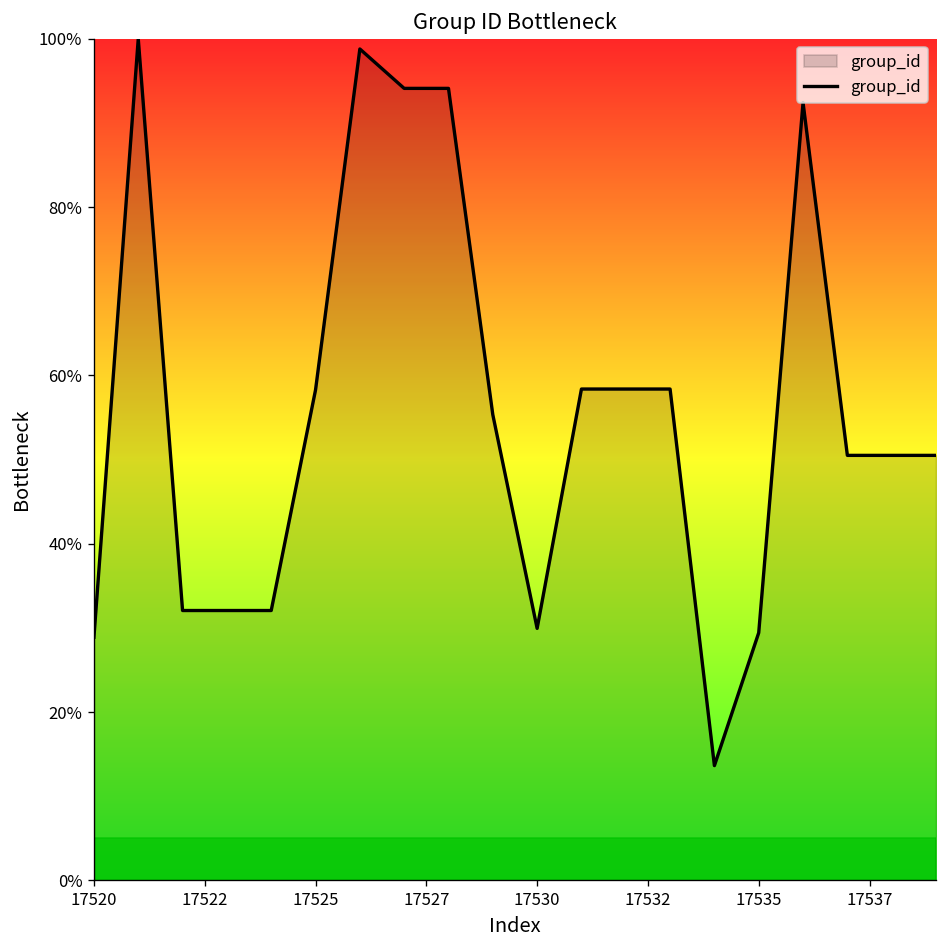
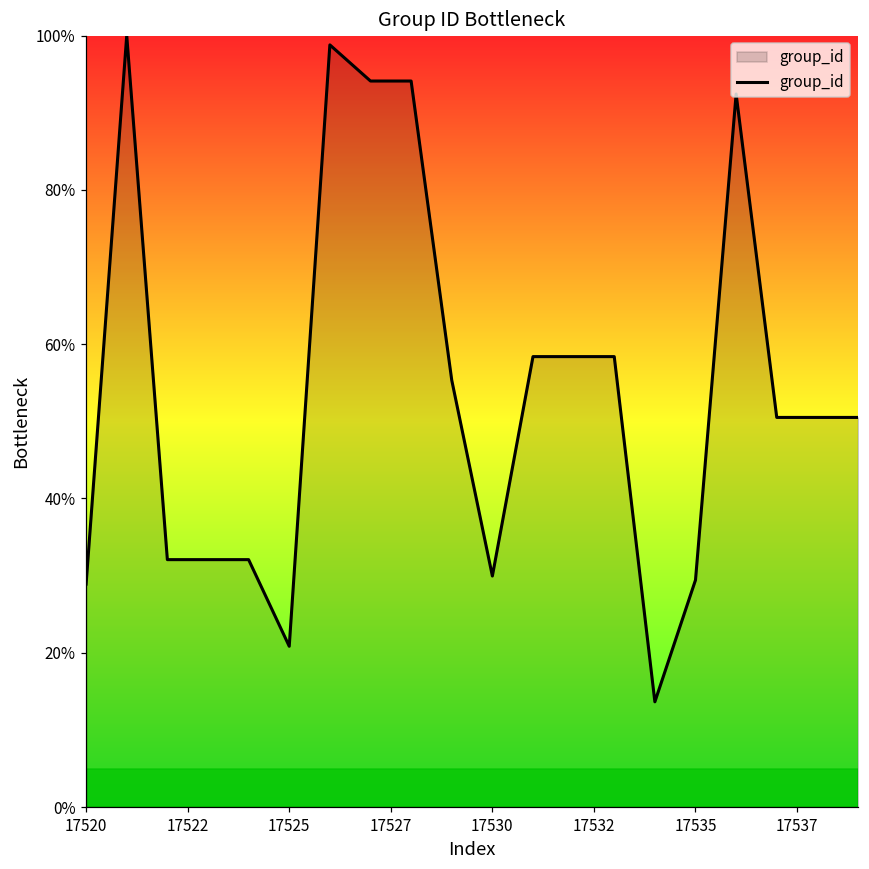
  {
    "17520": "29%",
-   "17525": "58%",
+   "17525": "21%",
    "17530": "30%",
    "17535": "29%"
  }
